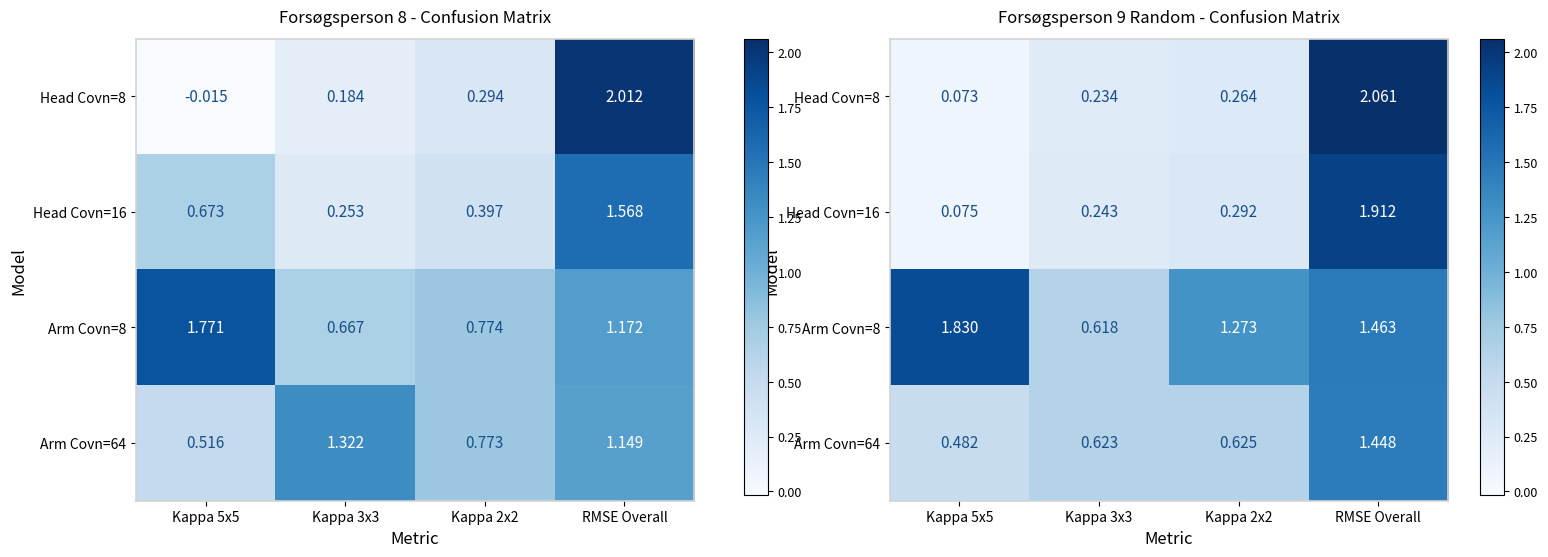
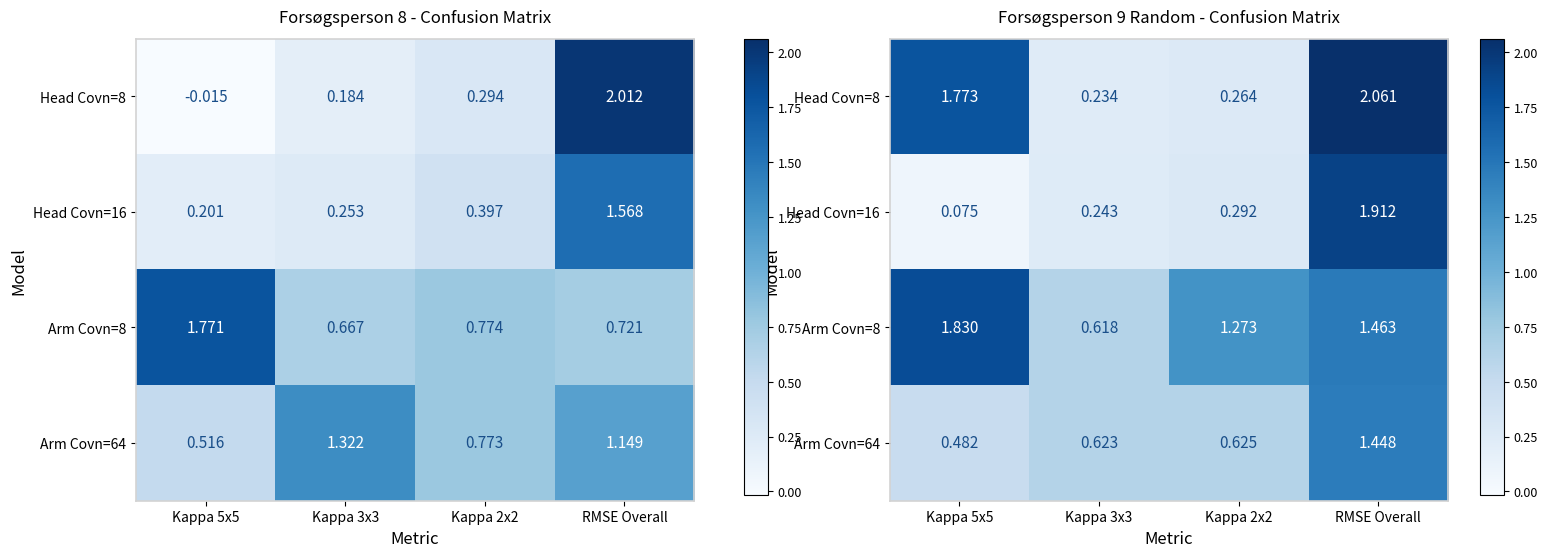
  {
    "Forsøgsperson 8 - Confusion Matrix": {
      "Head Covn=8": {
        "Kappa 5x5": -0.015,
        "Kappa 3x3": 0.184,
        "Kappa 2x2": 0.294,
        "RMSE Overall": 2.012
      },
      "Head Covn=16": {
-       "Kappa 5x5": 0.673,
+       "Kappa 5x5": 0.201,
        "Kappa 3x3": 0.253,
        "Kappa 2x2": 0.397,
        "RMSE Overall": 1.568
      },
      "Arm Covn=8": {
        "Kappa 5x5": 1.771,
        "Kappa 3x3": 0.667,
        "Kappa 2x2": 0.774,
-       "RMSE Overall": 1.172
+       "RMSE Overall": 0.721
      },
      "Arm Covn=64": {
        "Kappa 5x5": 0.516,
        "Kappa 3x3": 1.322,
        "Kappa 2x2": 0.773,
        "RMSE Overall": 1.149
      }
    },
    "Forsøgsperson 9 Random - Confusion Matrix": {
      "Head Covn=8": {
-       "Kappa 5x5": 0.073,
+       "Kappa 5x5": 1.773,
        "Kappa 3x3": 0.234,
        "Kappa 2x2": 0.264,
        "RMSE Overall": 2.061
      },
      "Head Covn=16": {
        "Kappa 5x5": 0.075,
        "Kappa 3x3": 0.243,
        "Kappa 2x2": 0.292,
        "RMSE Overall": 1.912
      },
      "Arm Covn=8": {
        "Kappa 5x5": 1.830,
        "Kappa 3x3": 0.618,
        "Kappa 2x2": 1.273,
        "RMSE Overall": 1.463
      },
      "Arm Covn=64": {
        "Kappa 5x5": 0.482,
        "Kappa 3x3": 0.623,
        "Kappa 2x2": 0.625,
        "RMSE Overall": 1.448
      }
    }
  }
